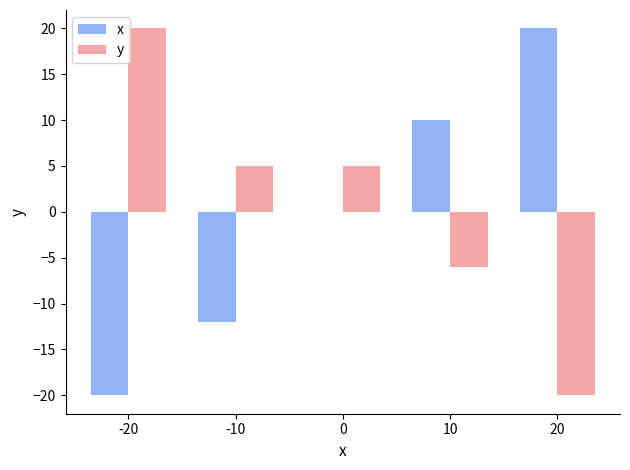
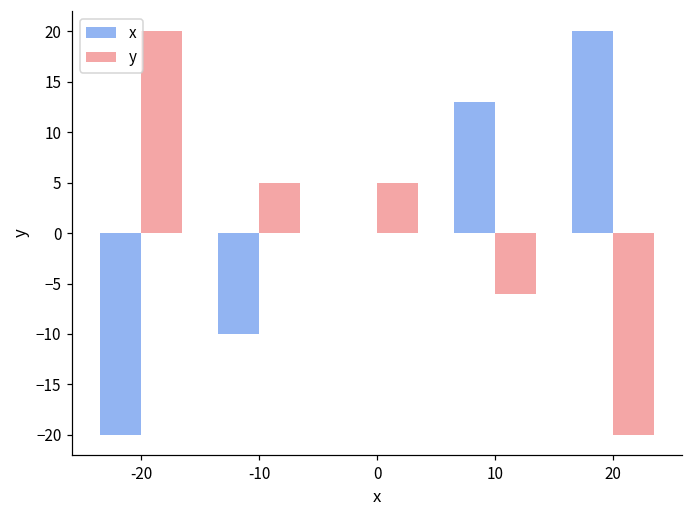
  {
    "x": {
      "-20": -20,
-     "-10": -12,
+     "-10": -10,
      "0": 0,
-     "10": 10,
+     "10": 13,
      "20": 20
    },
    "y": {
      "-20": 20,
      "-10": 5,
      "0": 5,
      "10": -6,
      "20": -20
    }
  }
